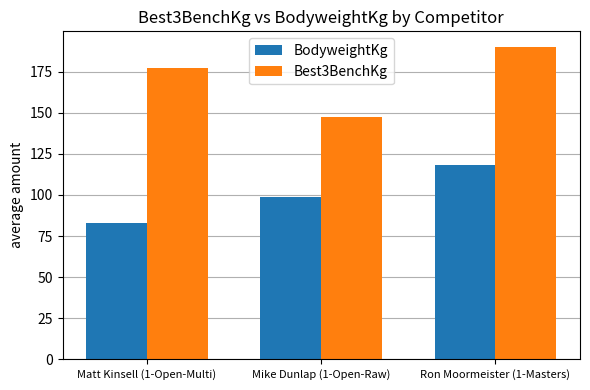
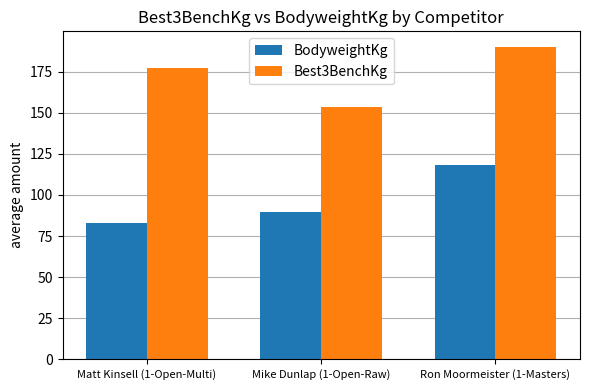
  {
    "BodyweightKg": {
      "Matt Kinsell (1-Open-Multi)": 83,
-     "Mike Dunlap (1-Open-Raw)": 99,
+     "Mike Dunlap (1-Open-Raw)": 90,
      "Ron Moormeister (1-Masters)": 118
    },
    "Best3BenchKg": {
      "Matt Kinsell (1-Open-Multi)": 178,
-     "Mike Dunlap (1-Open-Raw)": 148,
+     "Mike Dunlap (1-Open-Raw)": 153,
      "Ron Moormeister (1-Masters)": 190
    }
  }
